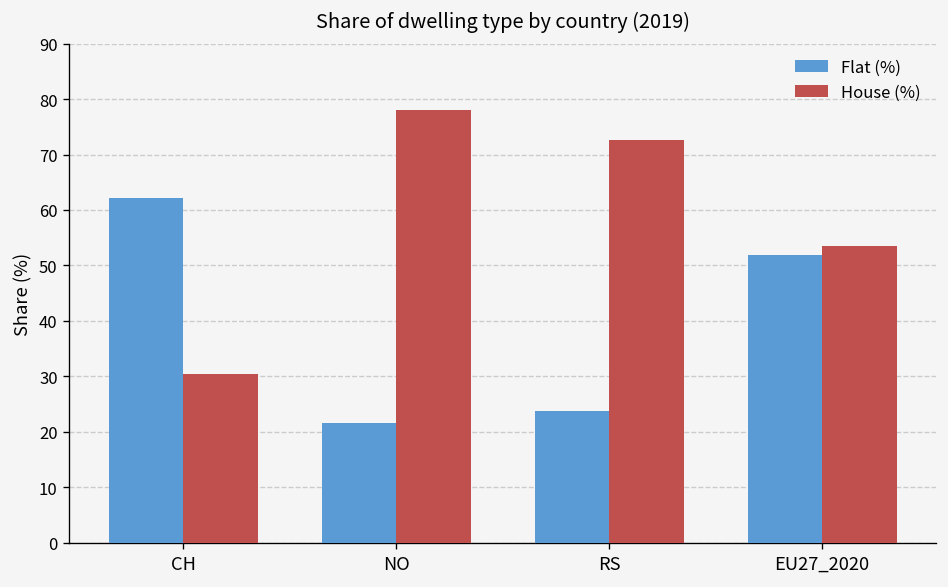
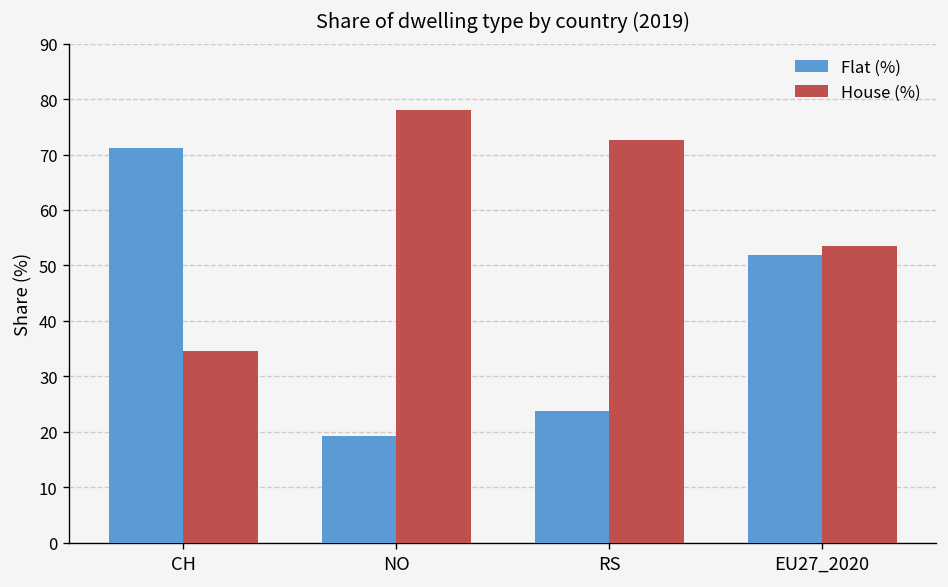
  {
    "Flat (%)": {
-     "CH": 62,
-     "NO": 22,
+     "CH": 71,
+     "NO": 19,
      "RS": 24,
      "EU27_2020": 52
    },
    "House (%)": {
-     "CH": 31,
+     "CH": 35,
      "NO": 78,
      "RS": 73,
      "EU27_2020": 54
    }
  }
